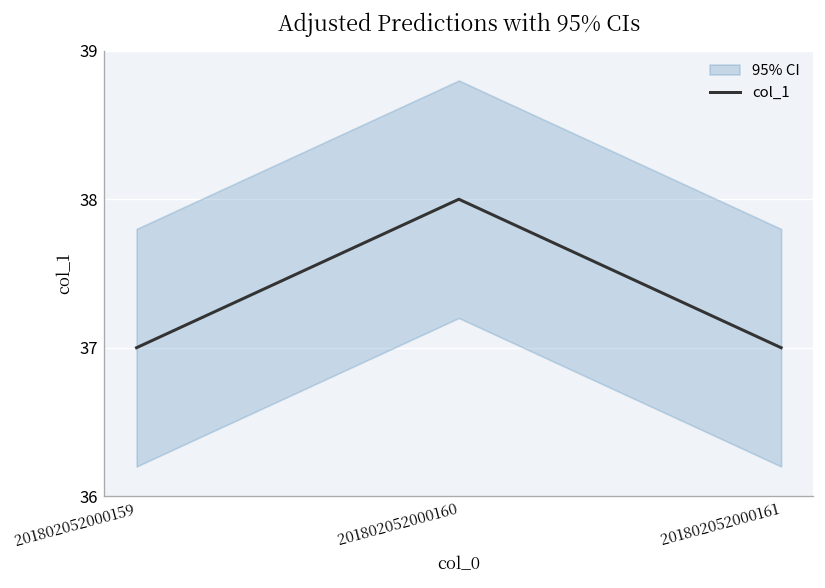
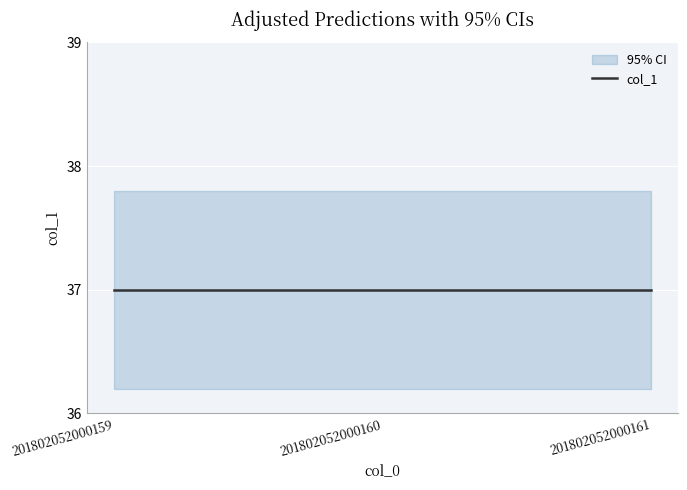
  {
    "col_1": {
      "201802052000159": 37,
-     "201802052000160": 38,
+     "201802052000160": 37,
      "201802052000161": 37
    }
  }
